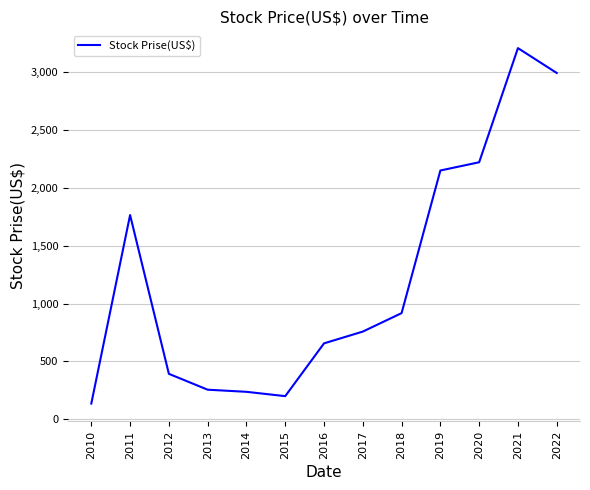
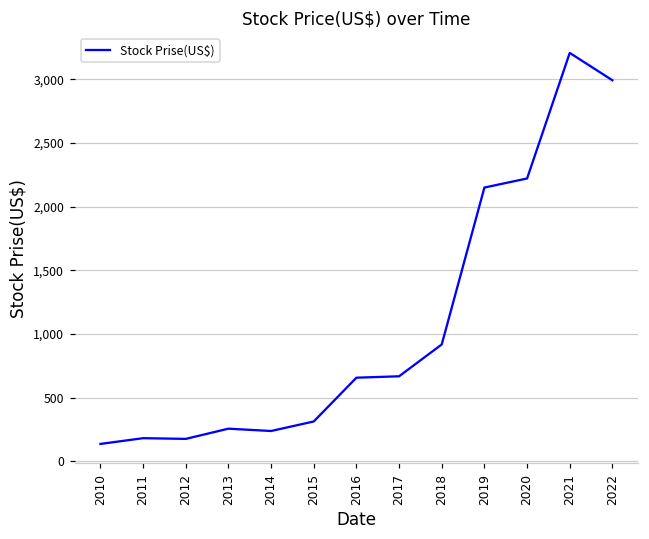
  {
    "2010": "140",
-   "2011": "1,760",
-   "2012": "390",
+   "2011": "180",
+   "2012": "180",
    "2013": "260",
    "2014": "240",
-   "2015": "200",
+   "2015": "310",
    "2016": "660",
-   "2017": "760",
+   "2017": "670",
    "2018": "920",
    "2019": "2,150",
    "2020": "2,220",
    "2021": "3,210",
    "2022": "2,990"
  }
